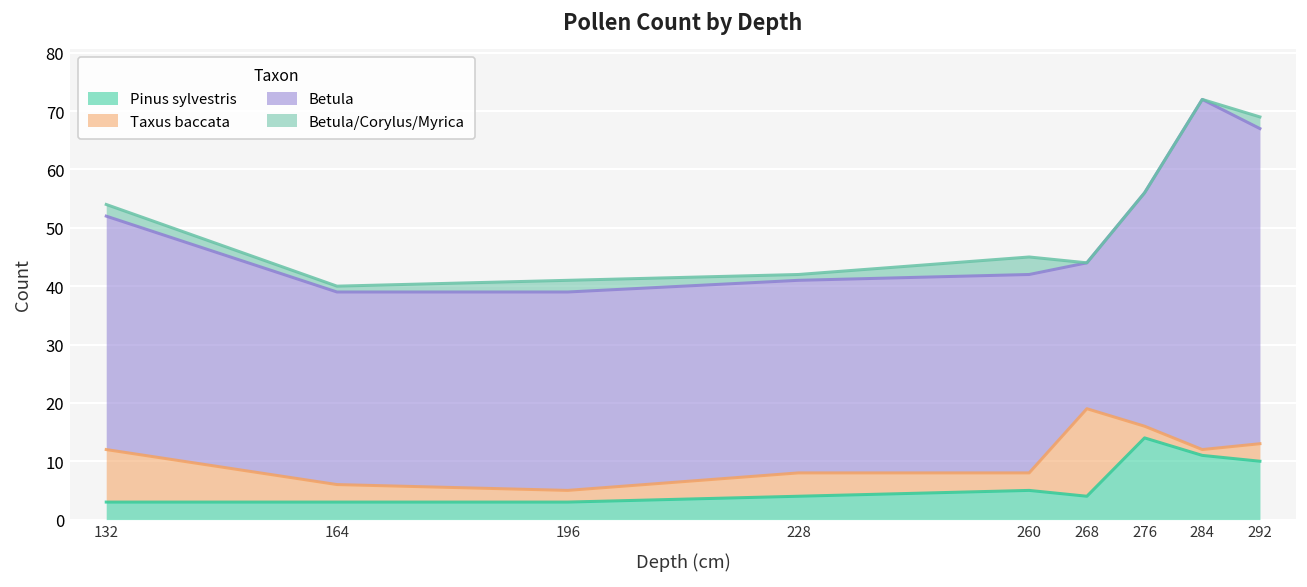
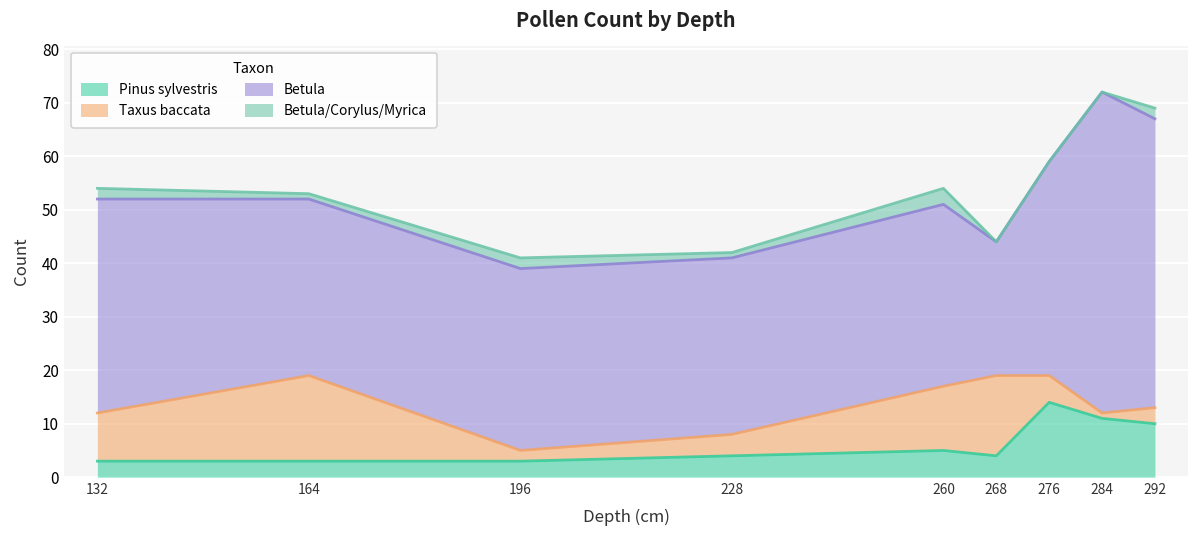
  {
    "Taxus baccata": {
      "132": 9,
-     "164": 3,
+     "164": 16,
      "196": 2,
      "228": 4,
-     "260": 3,
+     "260": 12,
      "268": 15,
-     "276": 2,
+     "276": 5,
      "284": 1,
      "292": 3
    },
    "Betula": {
      "132": 40,
      "164": 33,
      "196": 34,
      "228": 33,
      "260": 34,
      "292": 54
    }
  }
